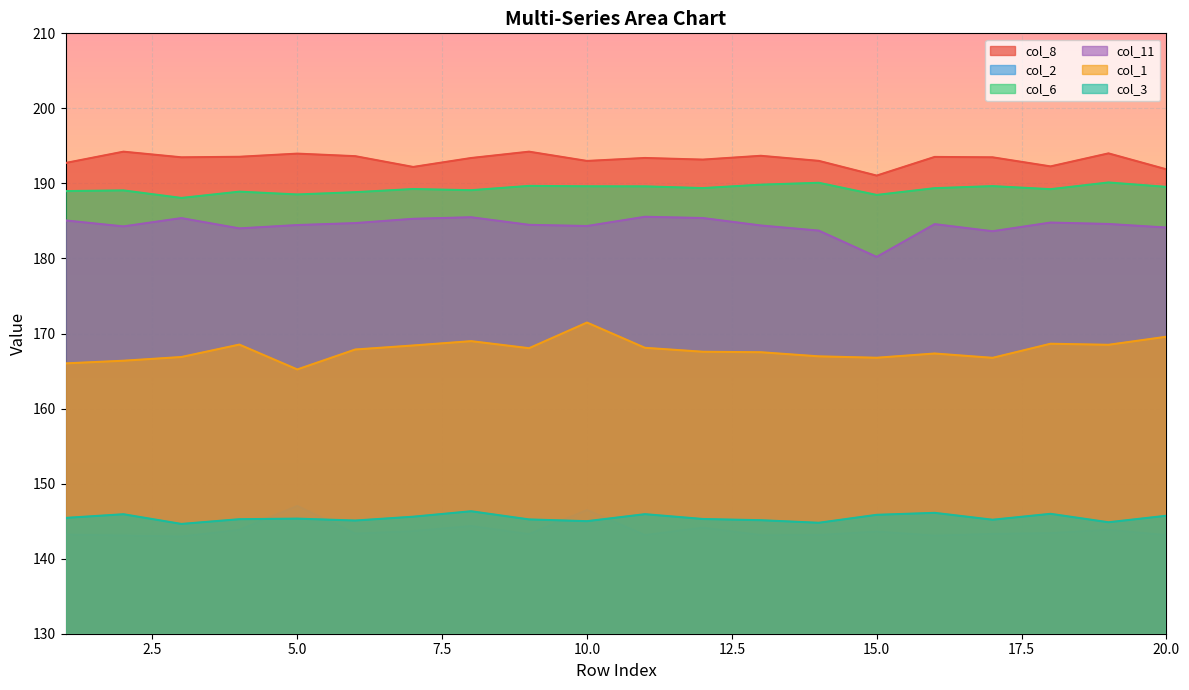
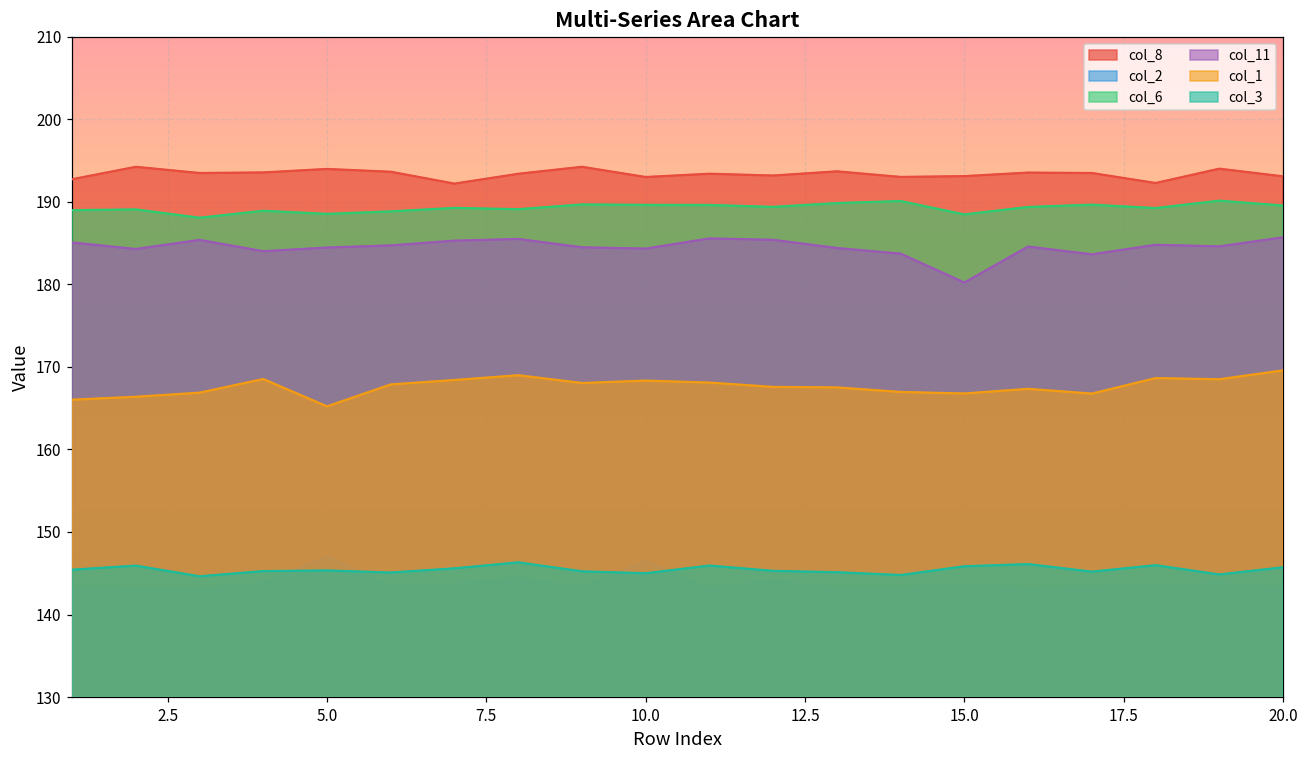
  {
    "col_8": {
      "5.0": 194,
      "10.0": 193,
-     "15.0": 191,
-     "20.0": 192
+     "15.0": 193,
+     "20.0": 193
    },
    "col_2": {
      "5.0": 147,
      "10.0": 146,
      "15.0": 144,
      "20.0": 143
    },
    "col_11": {
      "5.0": 184,
      "10.0": 184,
      "15.0": 180,
-     "20.0": 184
+     "20.0": 186
    },
    "col_1": {
      "5.0": 165,
-     "10.0": 171,
+     "10.0": 168,
      "15.0": 167,
      "20.0": 170
    }
  }
